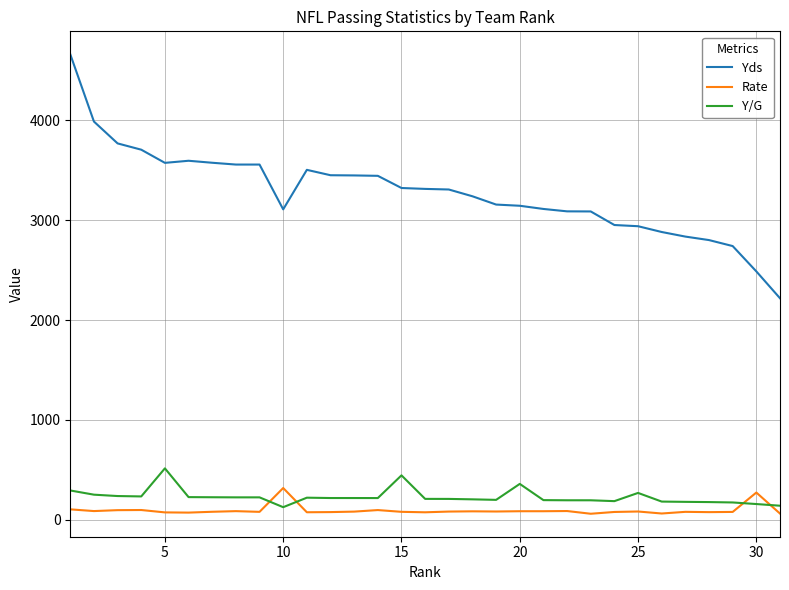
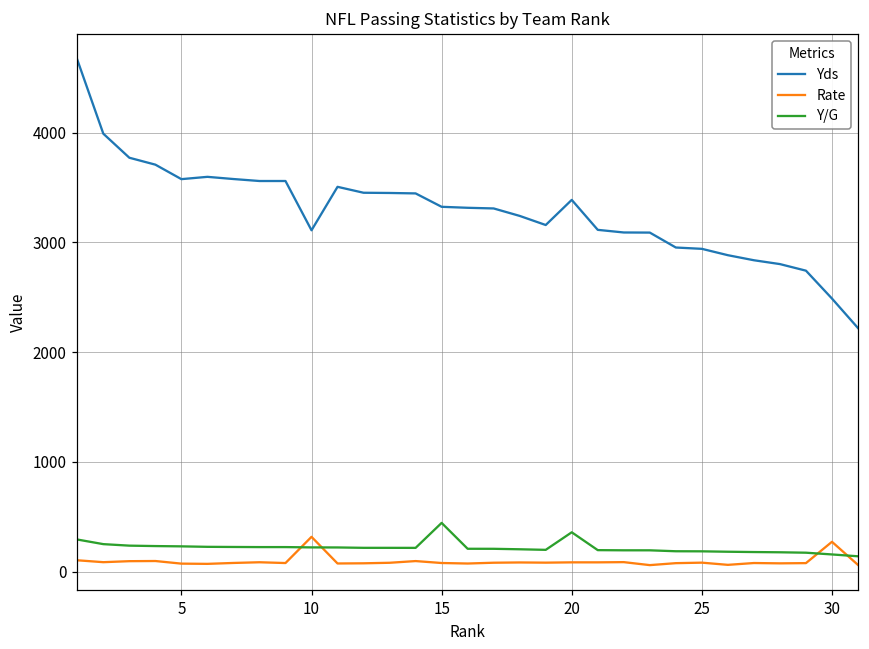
  {
    "Yds": {
      "5": 3600,
      "10": 3100,
      "15": 3300,
-     "20": 3100,
+     "20": 3400,
      "25": 2900,
      "30": 2500
    },
    "Rate": {
      "5": 100,
      "10": 300,
      "15": 100,
      "20": 100,
      "25": 100,
      "30": 300
    },
    "Y/G": {
-     "5": 500,
-     "10": 100,
+     "5": 200,
+     "10": 200,
      "15": 400,
      "20": 400,
-     "25": 300,
+     "25": 200,
      "30": 200
    }
  }
